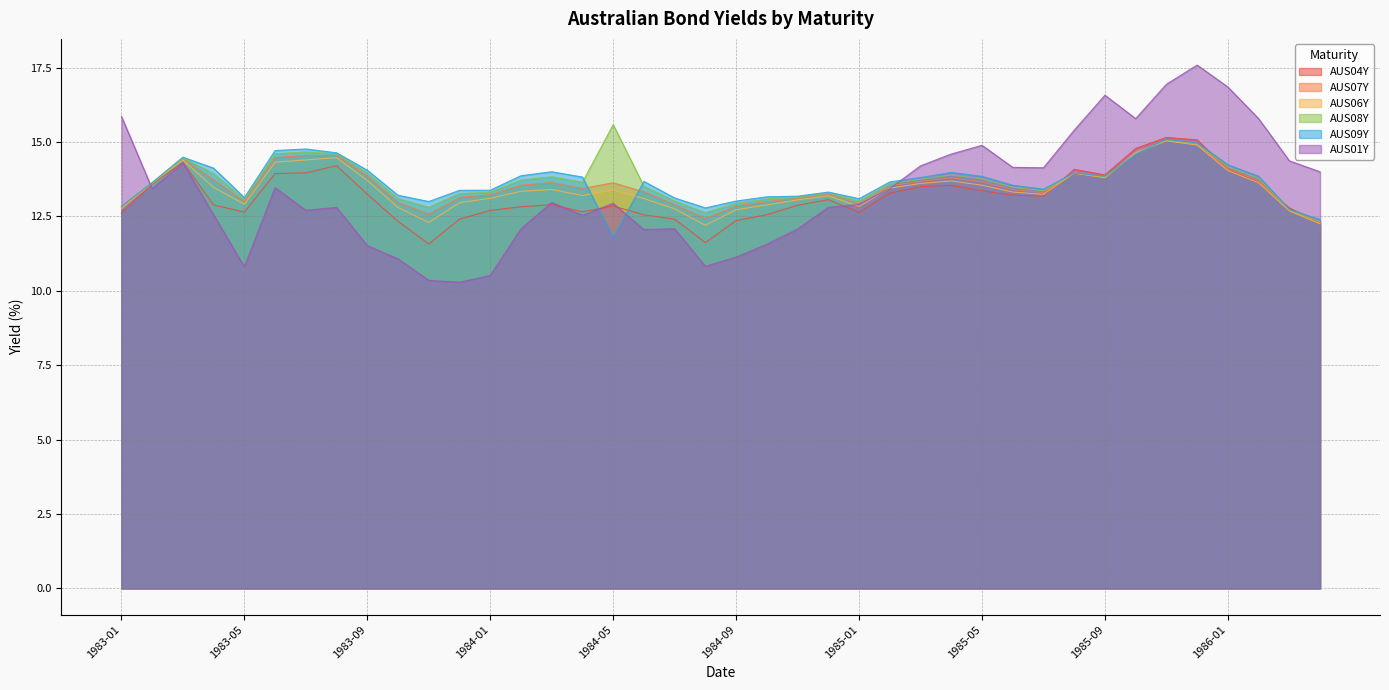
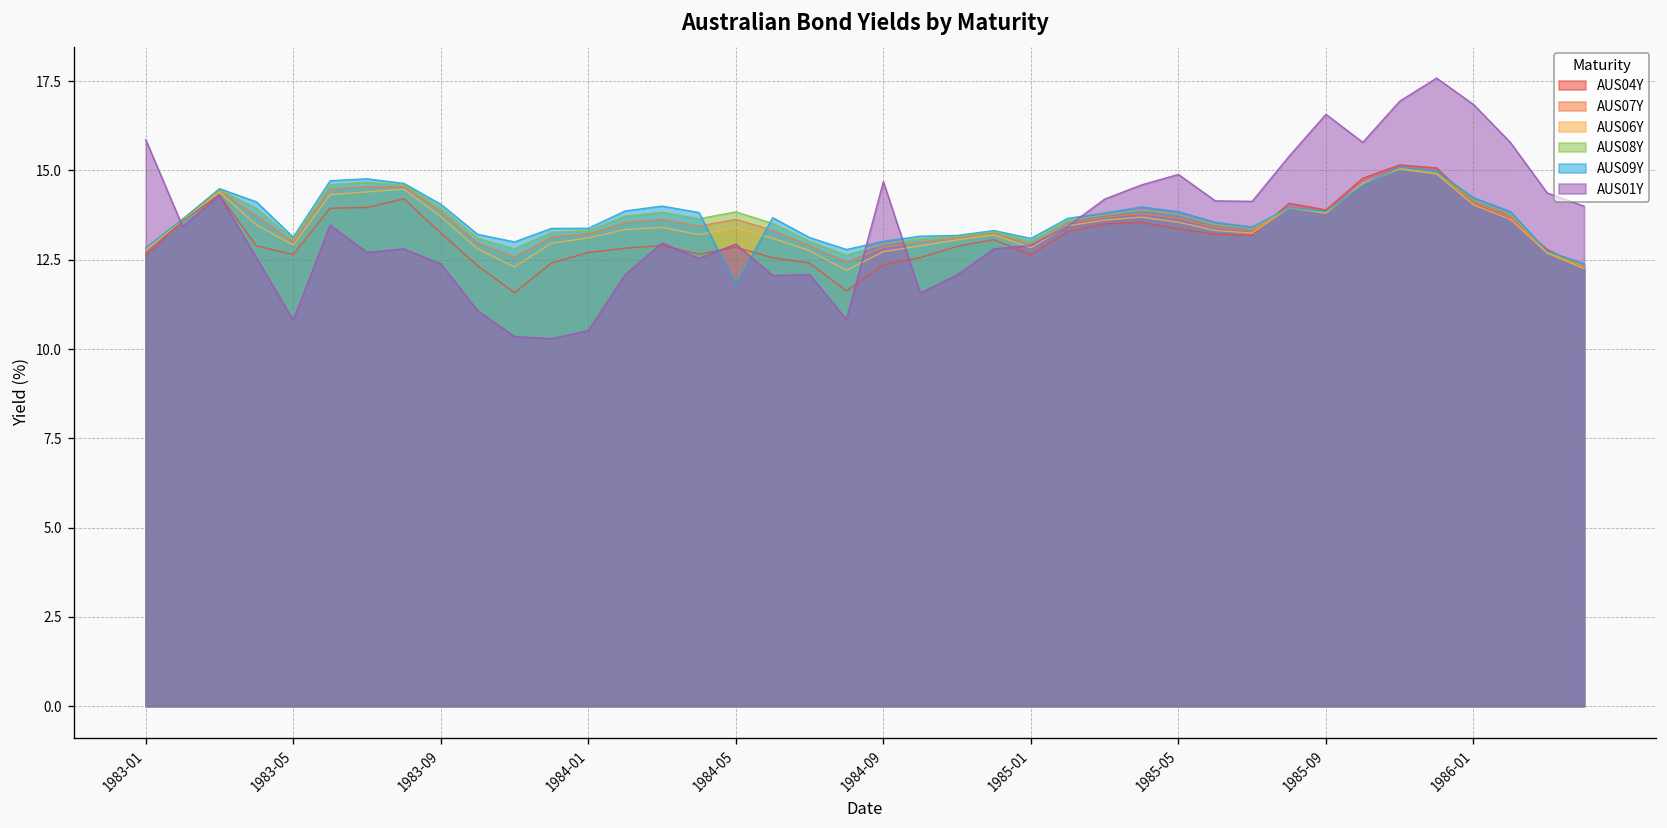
  {
    "AUS08Y": {
      "1983-09": 14.0,
-     "1984-05": 15.6,
+     "1984-05": 13.8,
      "1985-05": 13.8
    },
    "AUS09Y": {
      "1983-09": 14.1,
      "1984-05": 11.8,
      "1985-05": 13.8
    },
    "AUS01Y": {
      "1983-01": 15.9,
      "1983-05": 10.8,
-     "1983-09": 11.5,
+     "1983-09": 12.4,
      "1984-01": 10.5,
      "1984-05": 12.9,
-     "1984-09": 11.1,
+     "1984-09": 14.7,
      "1985-05": 14.9,
      "1985-09": 16.6,
      "1986-01": 16.8
    }
  }
